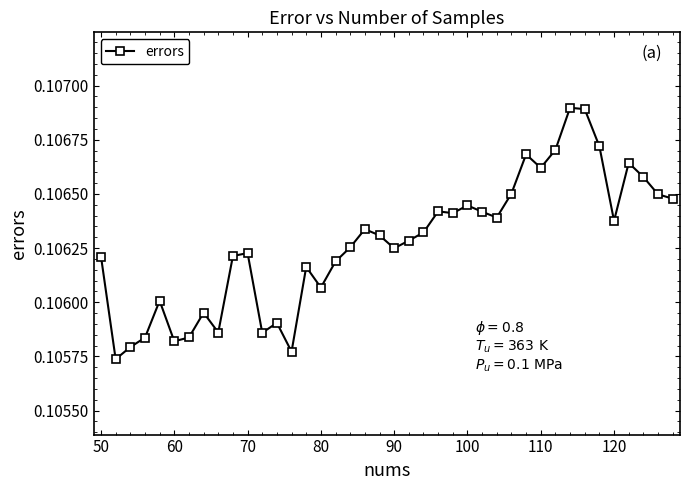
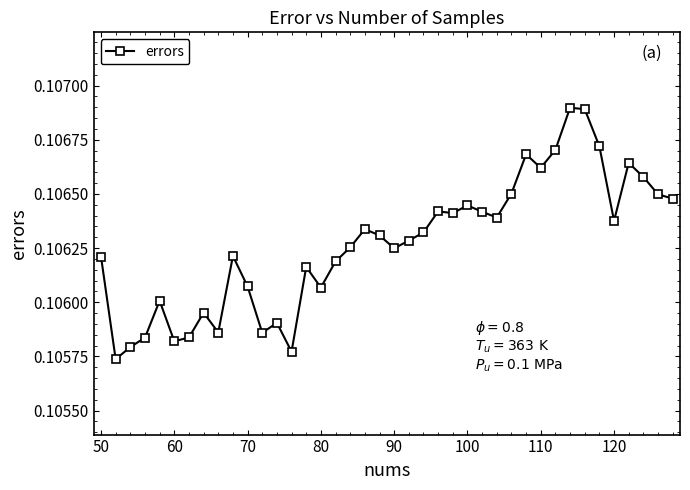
  {
    "50": 0.10621,
    "60": 0.10582,
-   "70": 0.10623,
+   "70": 0.10607,
    "80": 0.10607,
    "90": 0.10625,
    "100": 0.10645,
    "110": 0.10662,
    "120": 0.10638
  }
